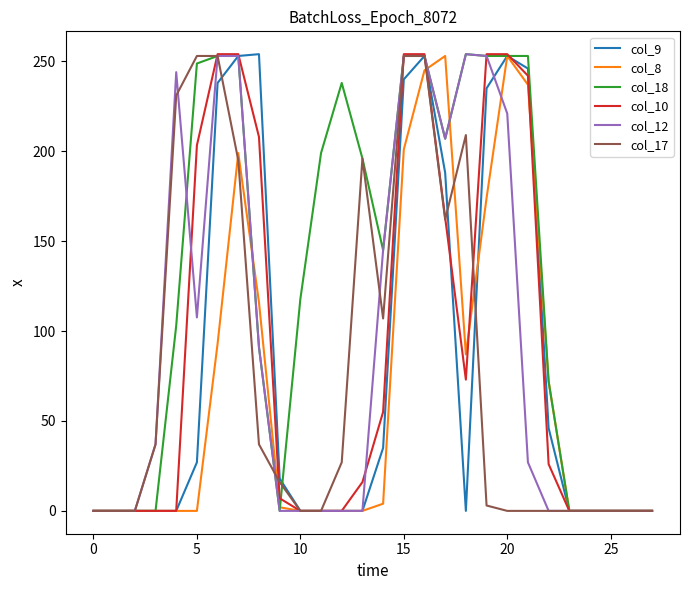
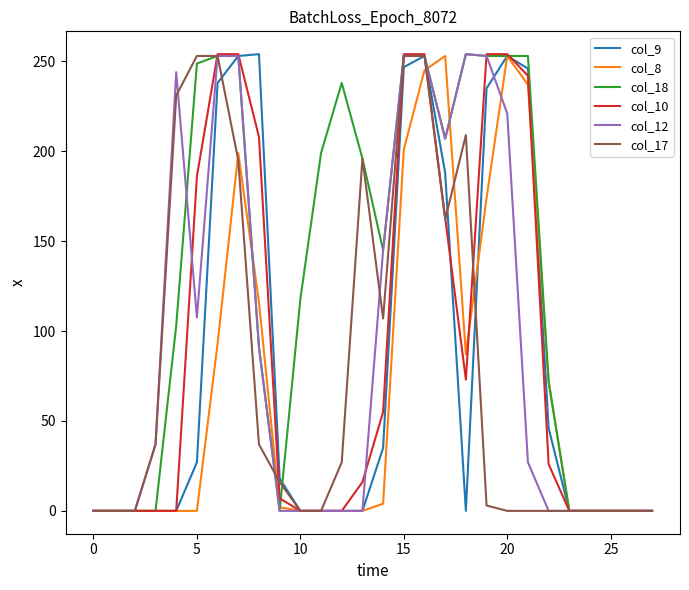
  {
    "col_9": {
      "5": 27,
-     "15": 240
+     "15": 247
    },
    "col_8": {
      "5": 0,
      "15": 201
    },
    "col_18": {
      "5": 249,
      "10": 118
    },
    "col_10": {
-     "5": 203
+     "5": 186
    },
    "col_12": {
      "5": 108,
      "20": 221
    },
    "col_17": {
      "5": 253,
      "20": 0
    }
  }
